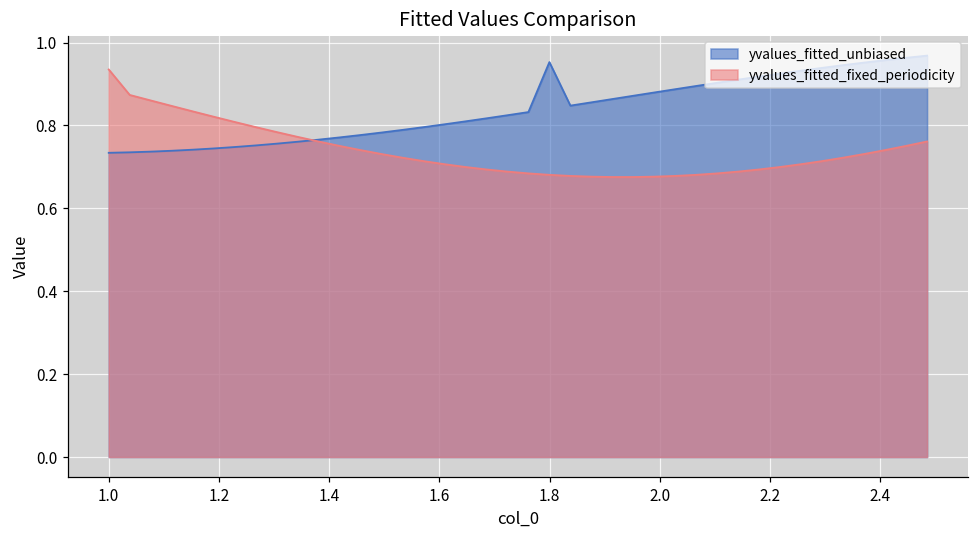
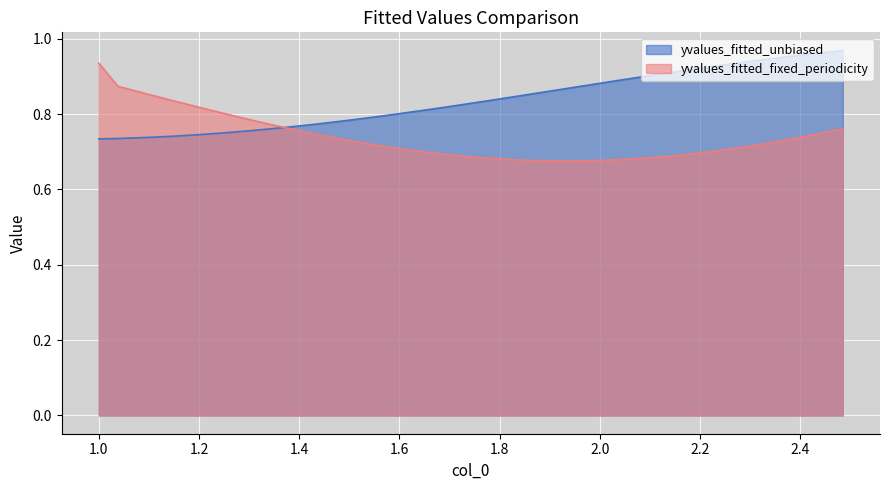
  {
    "yvalues_fitted_unbiased": {
      "1.0": 0.73,
-     "1.8": 0.95
+     "1.8": 0.84
    },
    "yvalues_fitted_fixed_periodicity": {
      "1.0": 0.93,
      "1.8": 0.68
    }
  }
